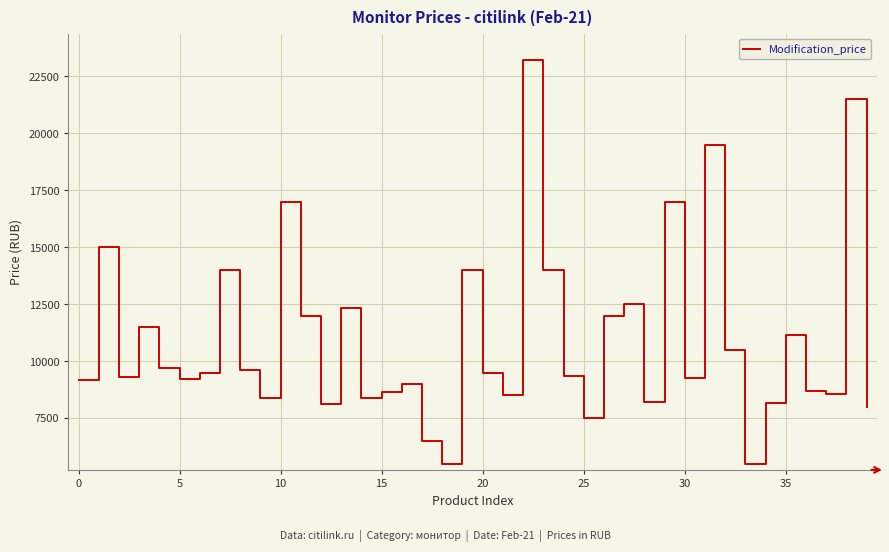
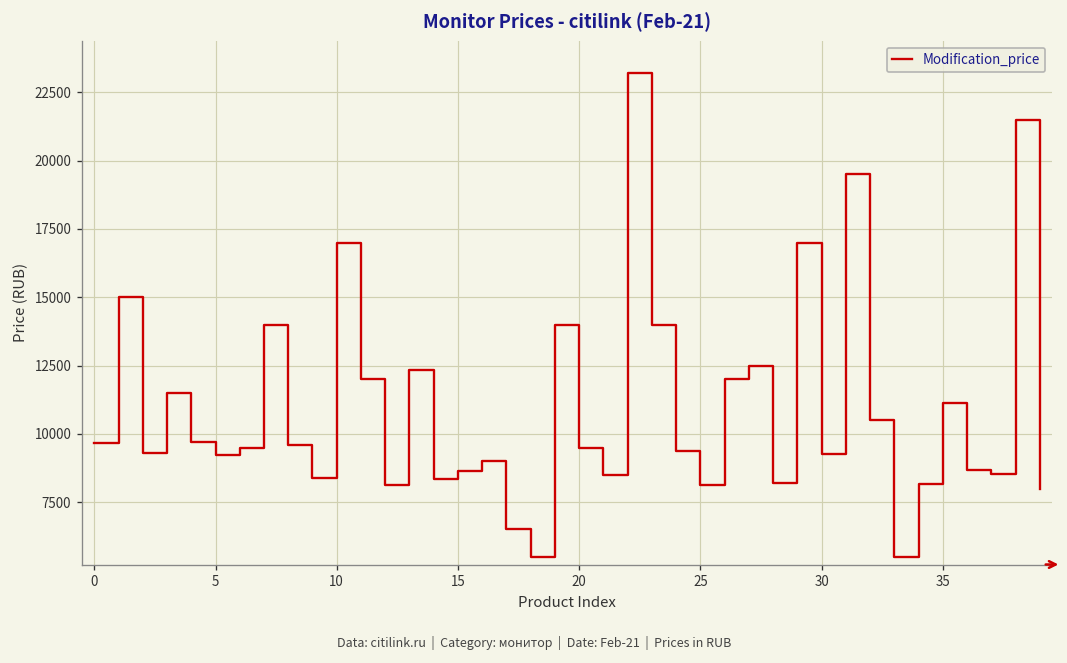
  {
-   "0": 9200,
+   "0": 9700,
    "5": 9200,
    "10": 17000,
    "15": 8700,
    "20": 9500,
-   "25": 7500,
+   "25": 8100,
    "30": 9300,
    "35": 11100
  }
